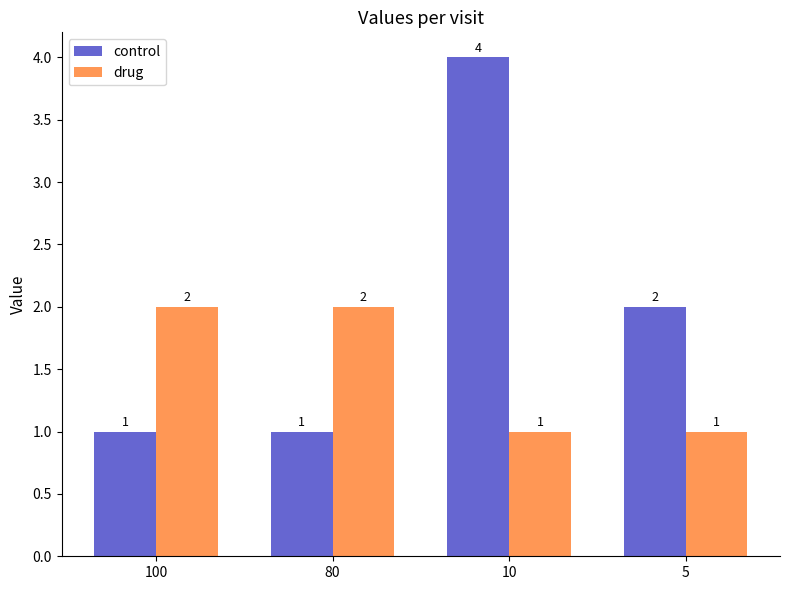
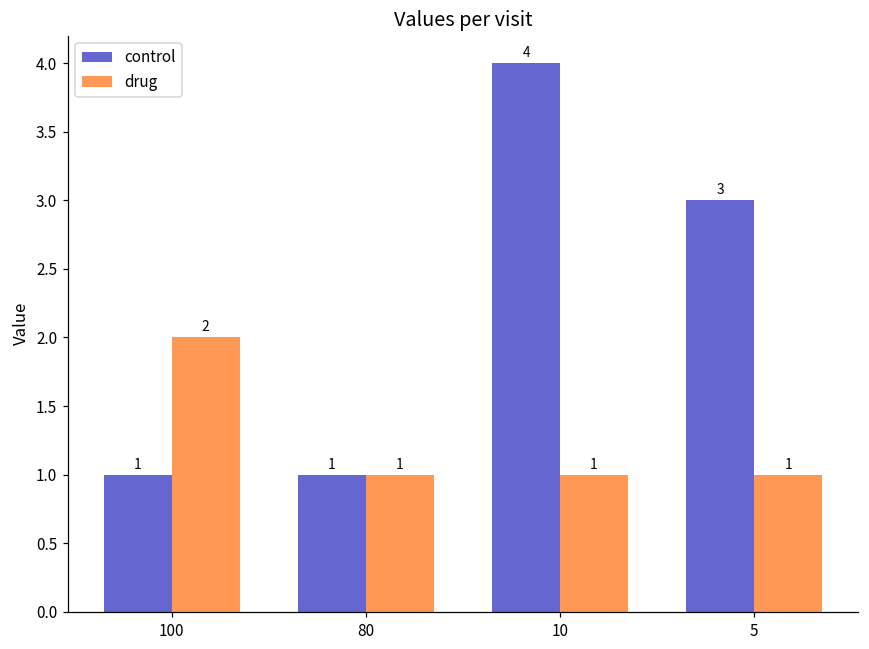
  {
    "control": {
      "100": 1,
      "80": 1,
      "10": 4,
-     "5": 2
+     "5": 3
    },
    "drug": {
      "100": 2,
-     "80": 2,
+     "80": 1,
      "10": 1,
      "5": 1
    }
  }
